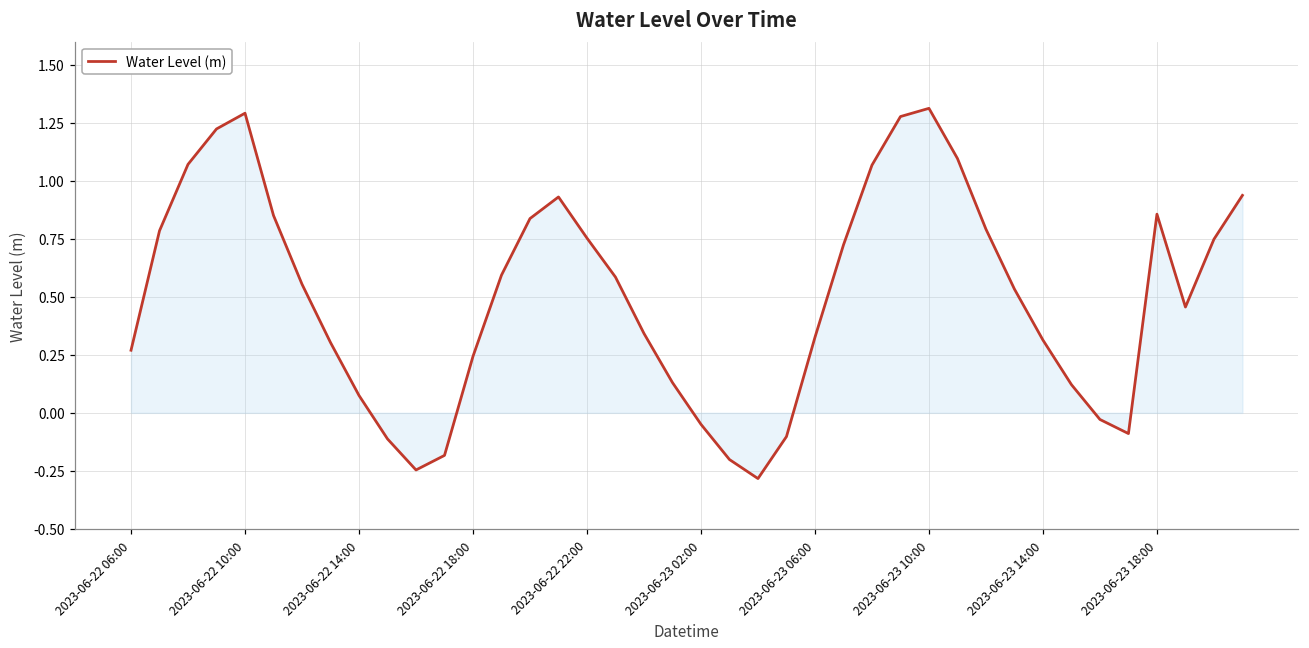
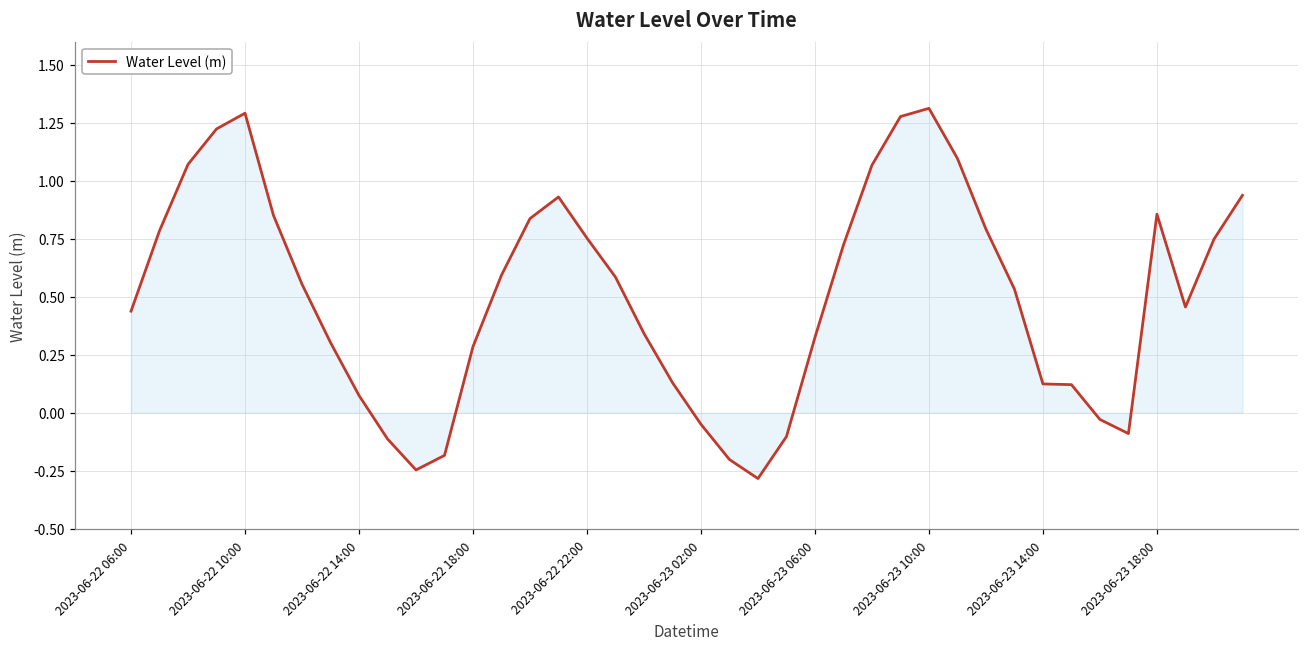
  {
    "Water Level (m)": {
-     "2023-06-22 06:00": 0.27,
-     "2023-06-22 18:00": 0.24,
+     "2023-06-22 06:00": 0.44,
+     "2023-06-22 18:00": 0.29,
      "2023-06-23 02:00": -0.05,
-     "2023-06-23 14:00": 0.31
+     "2023-06-23 14:00": 0.12
    }
  }
